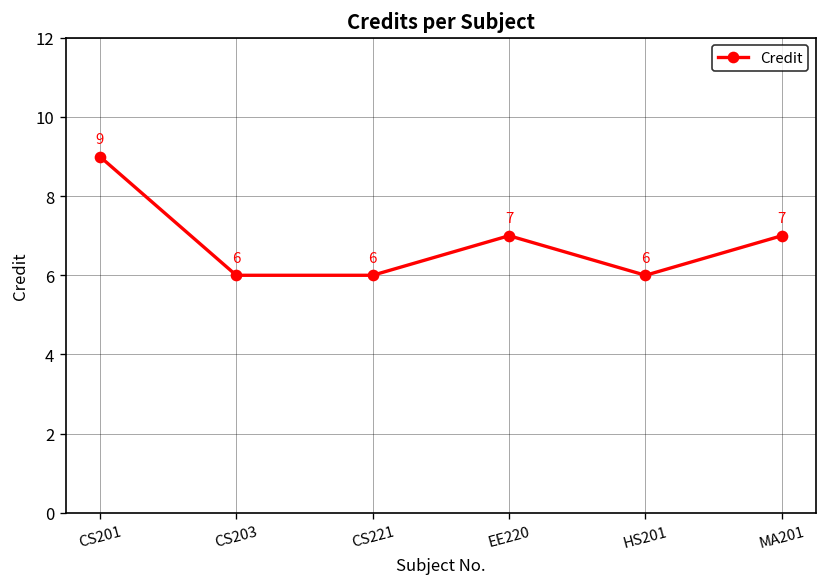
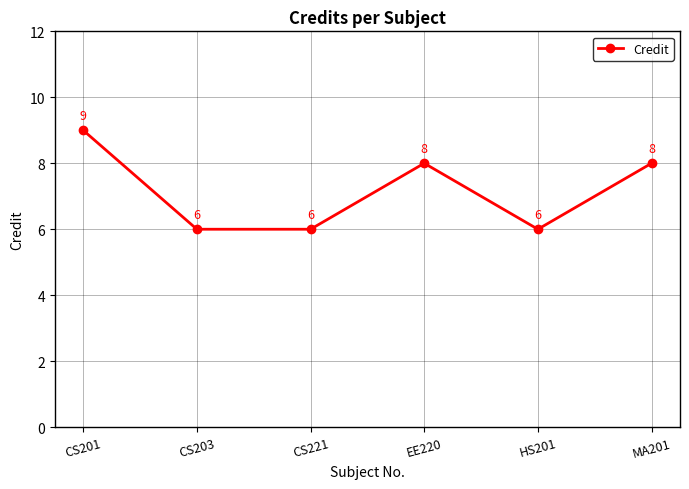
  {
    "CS201": 9,
    "CS203": 6,
    "CS221": 6,
-   "EE220": 7,
+   "EE220": 8,
    "HS201": 6,
-   "MA201": 7
+   "MA201": 8
  }
